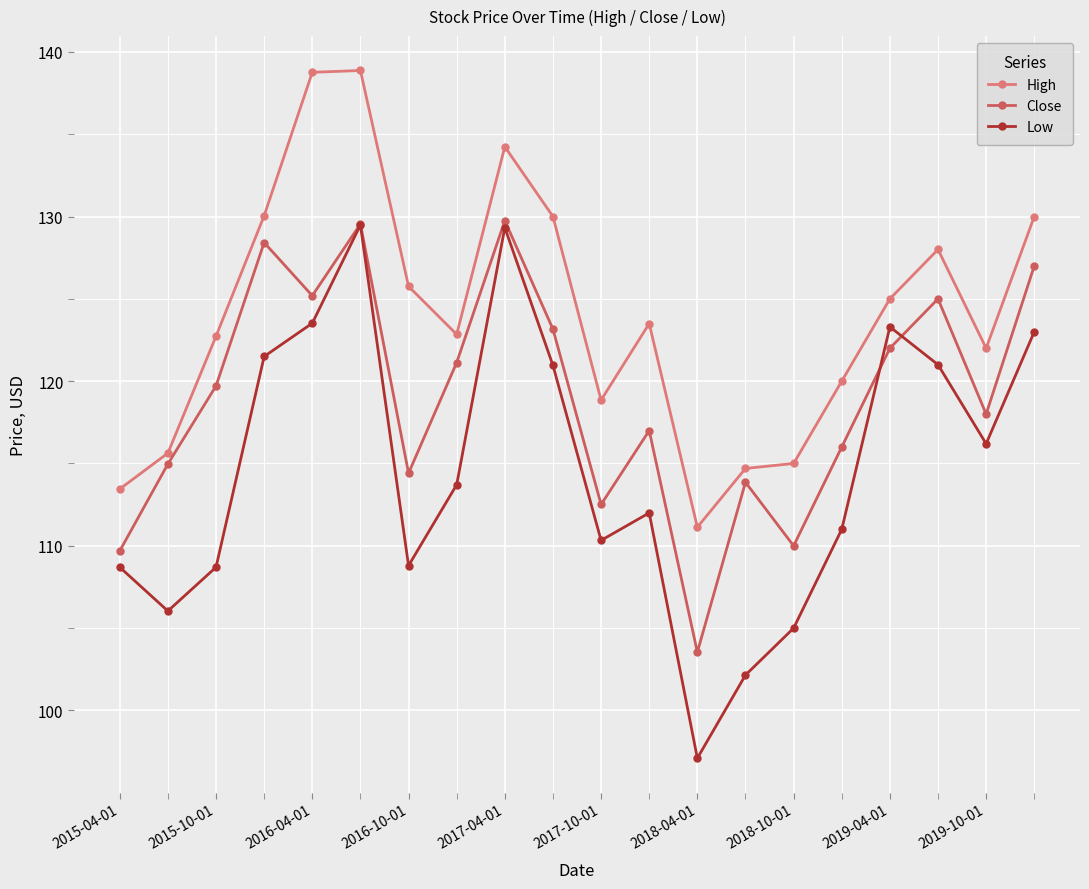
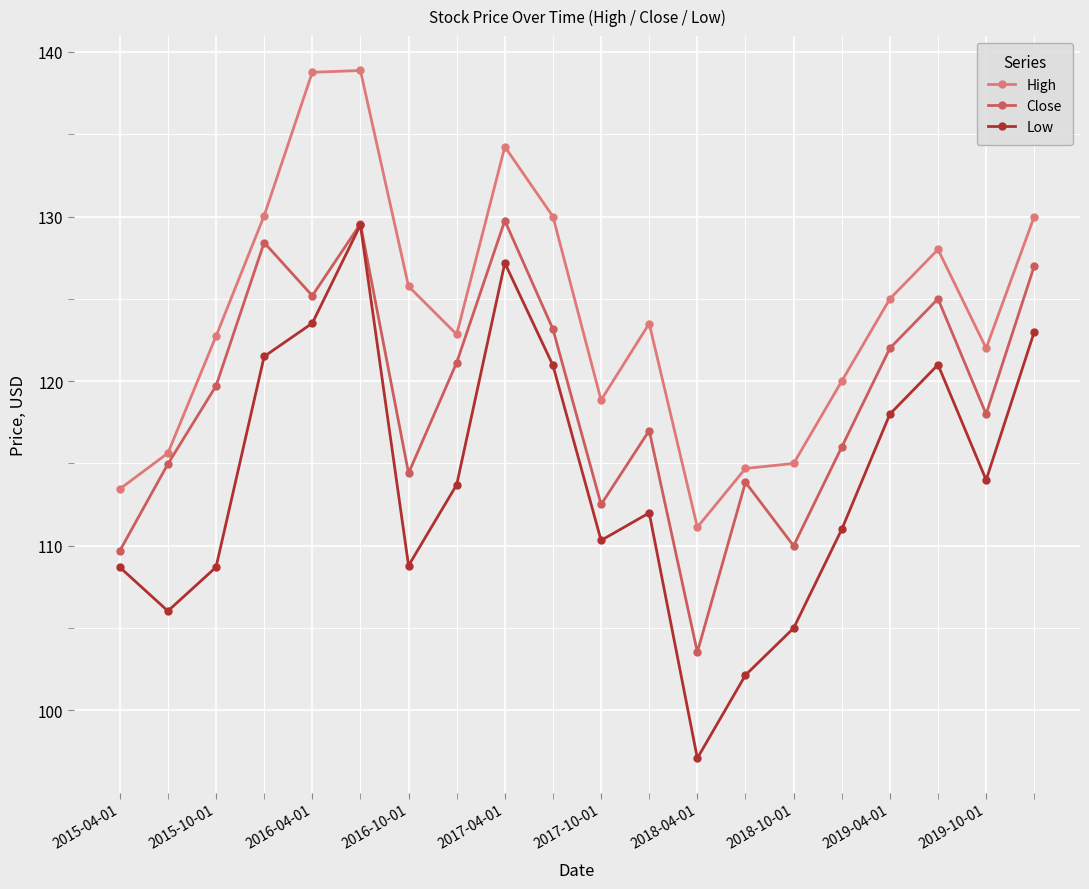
  {
    "Low": {
      "2015-04-01": 108.7,
      "2015-10-01": 108.7,
      "2016-04-01": 123.5,
      "2016-10-01": 108.8,
-     "2017-04-01": 129.3,
+     "2017-04-01": 127.2,
      "2017-10-01": 110.3,
      "2018-04-01": 97.1,
      "2018-10-01": 105.0,
-     "2019-04-01": 123.3,
-     "2019-10-01": 116.2
+     "2019-04-01": 118.0,
+     "2019-10-01": 114.0
    }
  }
